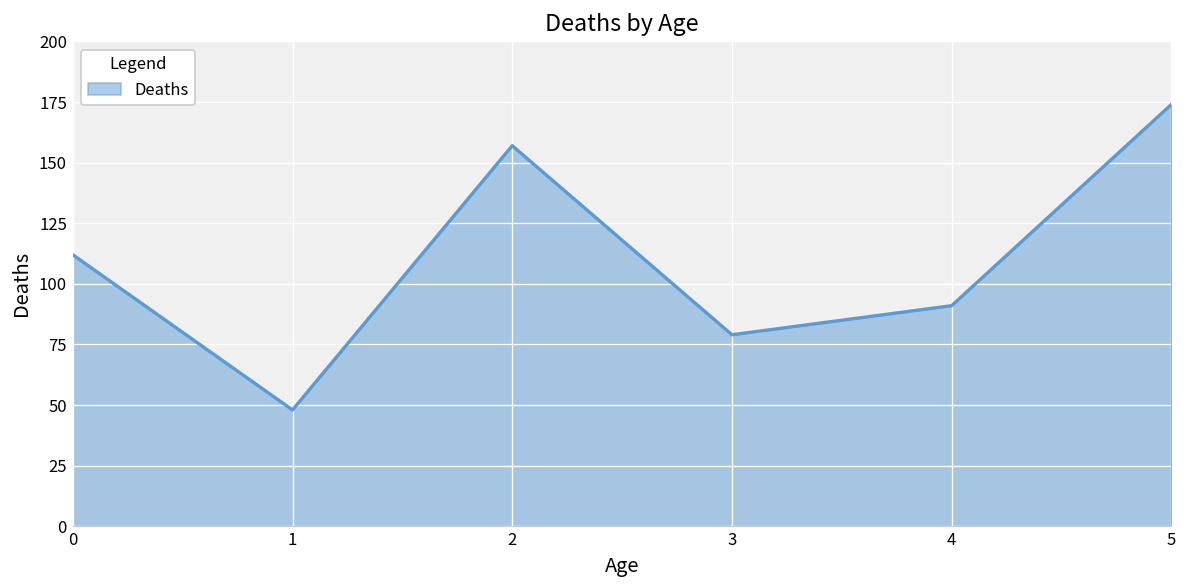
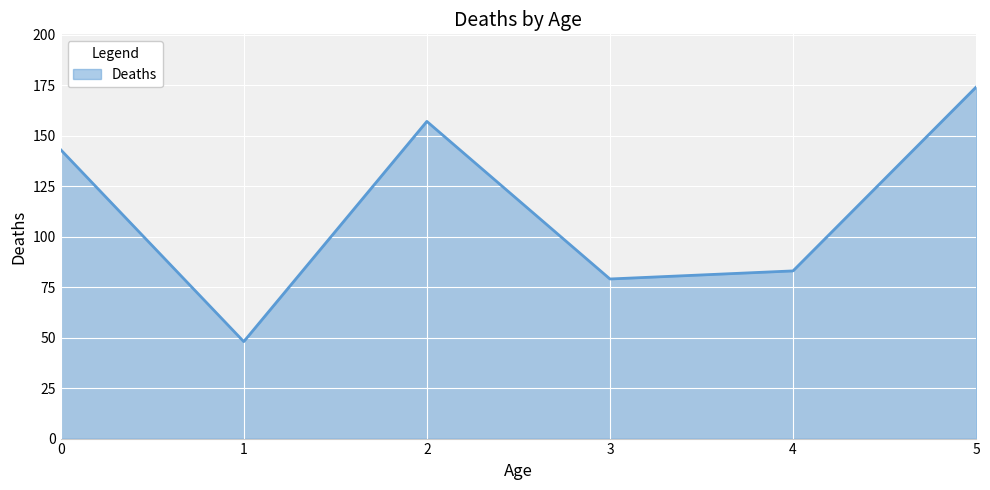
  {
-   "0": 112,
+   "0": 143,
    "1": 48,
    "2": 157,
    "3": 79,
-   "4": 91,
+   "4": 83,
    "5": 174
  }
